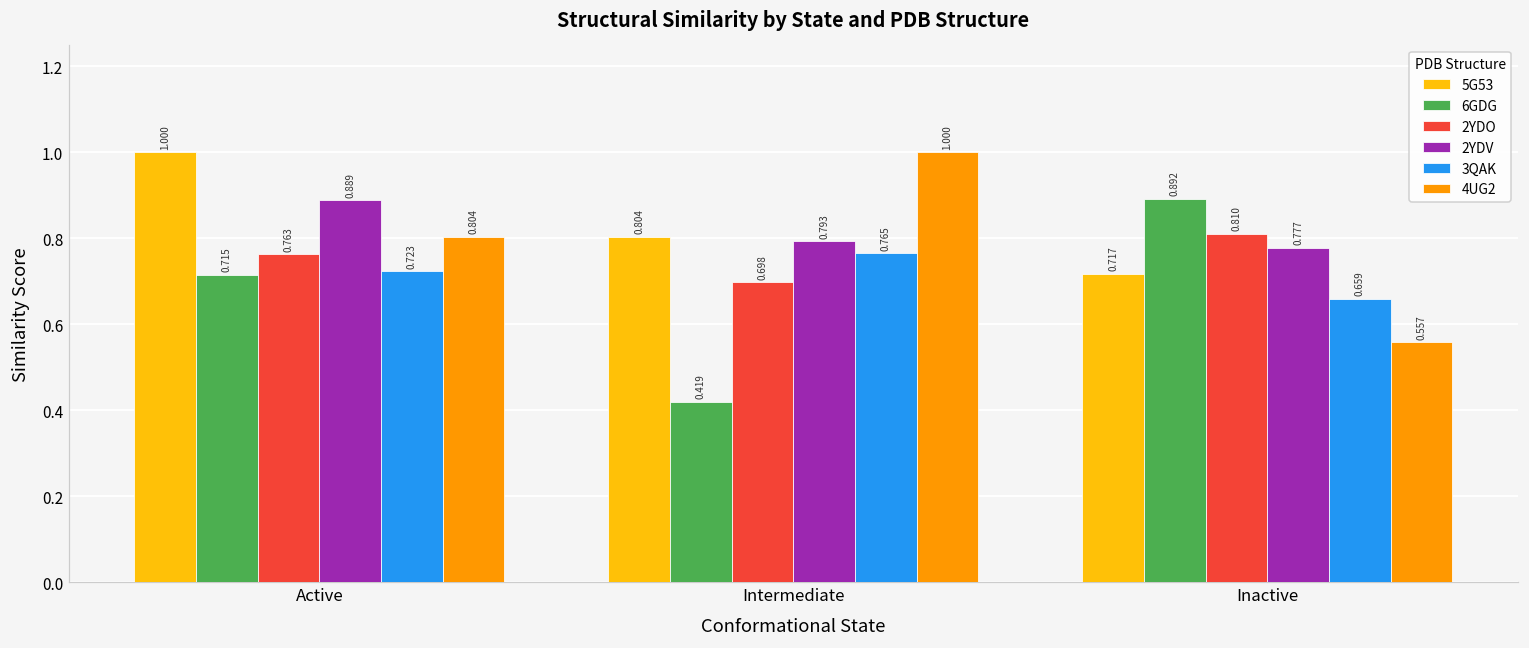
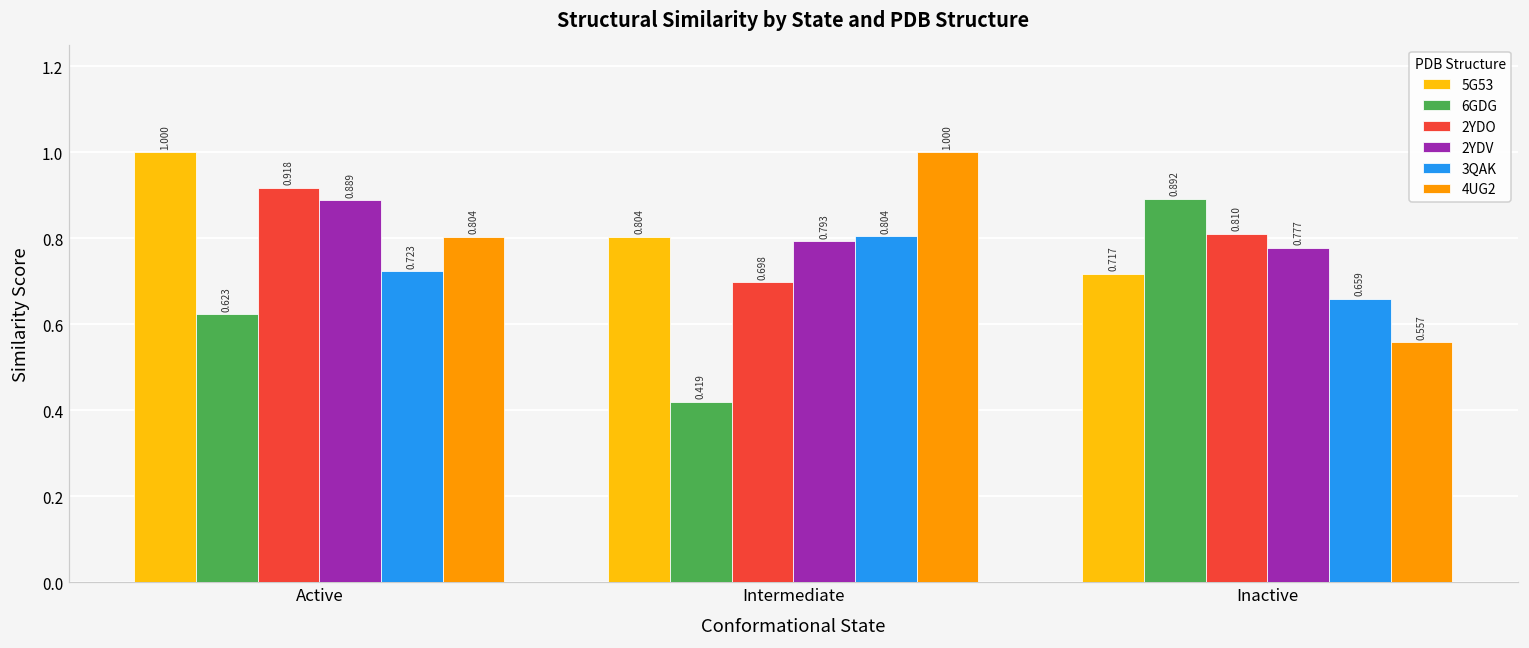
  {
    "6GDG": {
-     "Active": 0.715,
+     "Active": 0.623,
      "Intermediate": 0.419,
      "Inactive": 0.892
    },
    "2YDO": {
-     "Active": 0.763,
+     "Active": 0.918,
      "Intermediate": 0.698,
      "Inactive": 0.810
    },
    "2YDV": {
      "Active": 0.889,
      "Intermediate": 0.793,
      "Inactive": 0.777
    },
    "3QAK": {
      "Active": 0.723,
-     "Intermediate": 0.765,
+     "Intermediate": 0.804,
      "Inactive": 0.659
    }
  }
